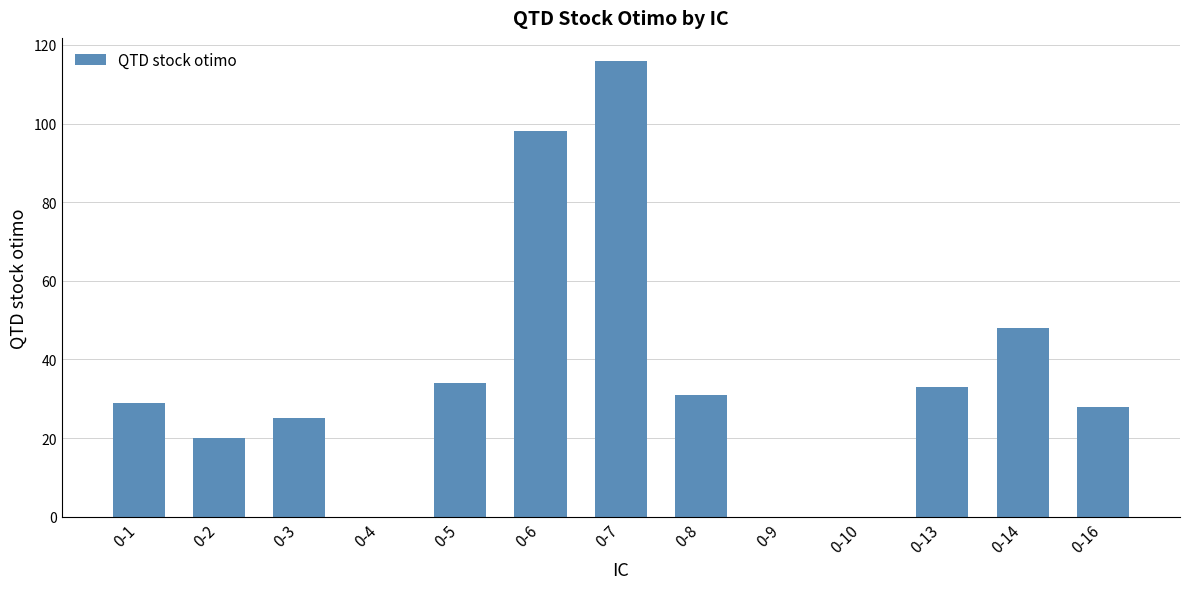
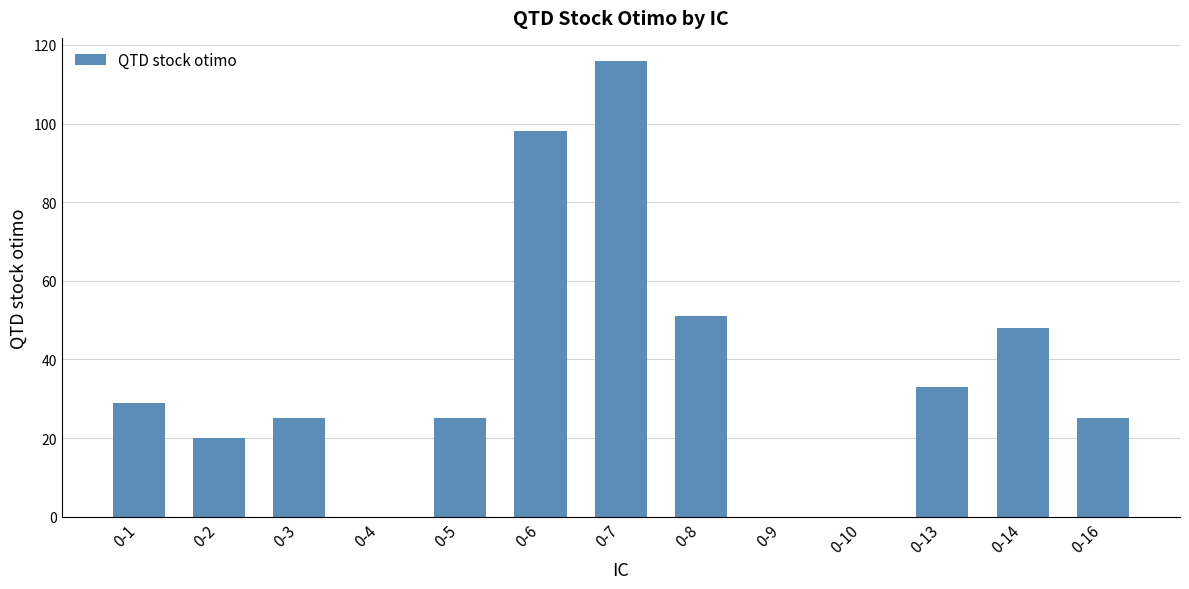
  {
    "0-1": 29,
    "0-2": 20,
    "0-3": 25,
    "0-4": 0,
-   "0-5": 34,
+   "0-5": 25,
    "0-6": 98,
    "0-7": 116,
-   "0-8": 31,
+   "0-8": 51,
    "0-9": 0,
    "0-10": 0,
    "0-13": 33,
    "0-14": 48,
-   "0-16": 28
+   "0-16": 25
  }
